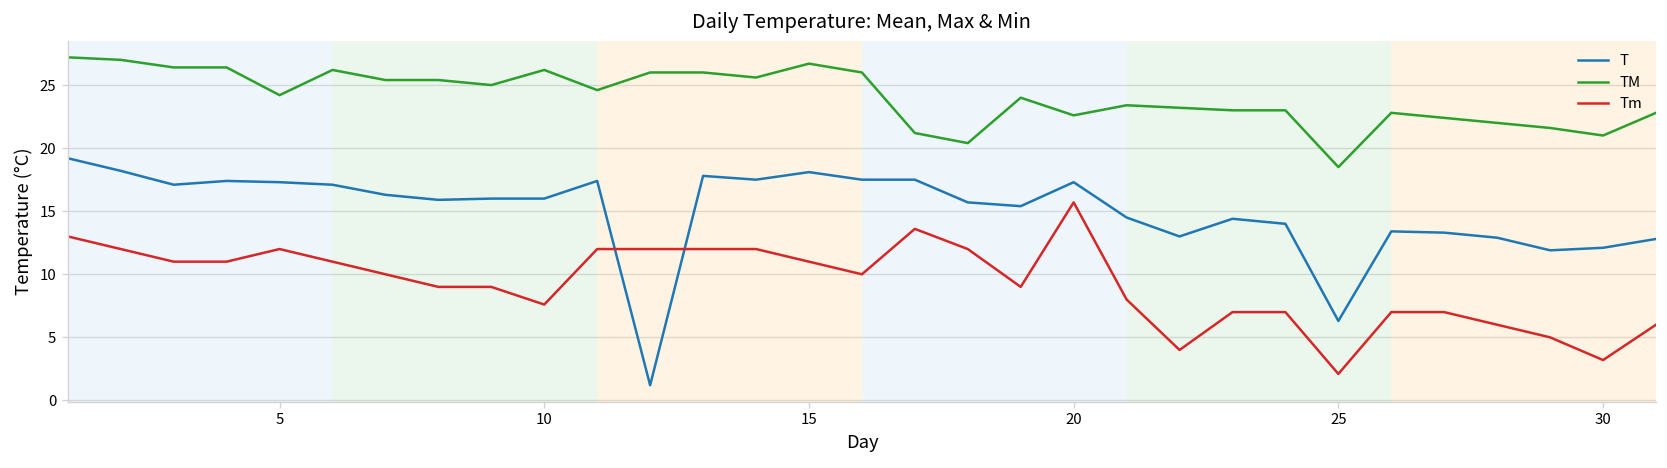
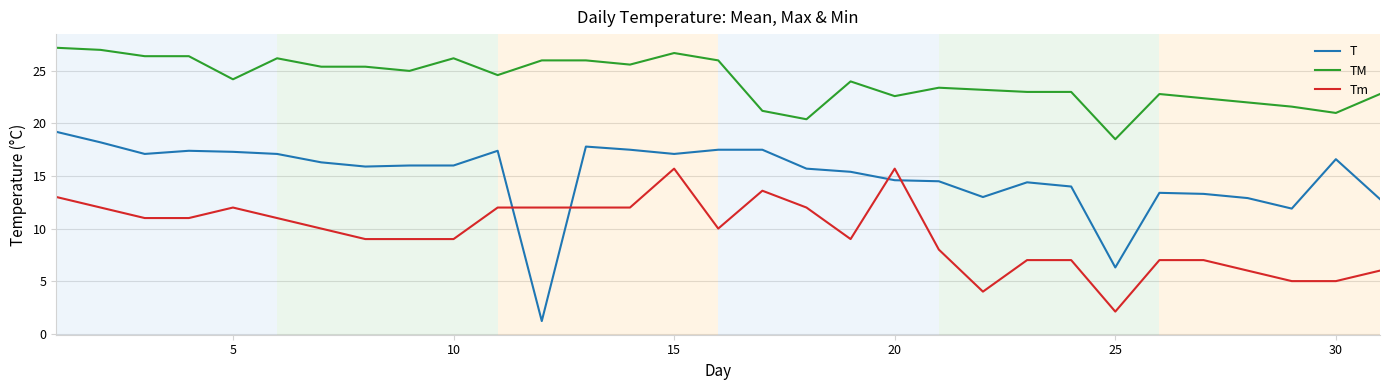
  {
    "T": {
      "5": 17.3,
      "10": 16.0,
-     "15": 18.1,
-     "20": 17.3,
+     "15": 17.1,
+     "20": 14.6,
      "25": 6.3,
-     "30": 12.1
+     "30": 16.6
    },
    "TM": {
      "5": 24.2,
      "10": 26.2,
      "15": 26.7,
      "20": 22.6,
      "25": 18.5,
      "30": 21.0
    },
    "Tm": {
      "5": 12.0,
-     "10": 7.6,
-     "15": 11.0,
+     "10": 9.0,
+     "15": 15.7,
      "20": 15.7,
      "25": 2.1,
-     "30": 3.2
+     "30": 5.0
    }
  }
